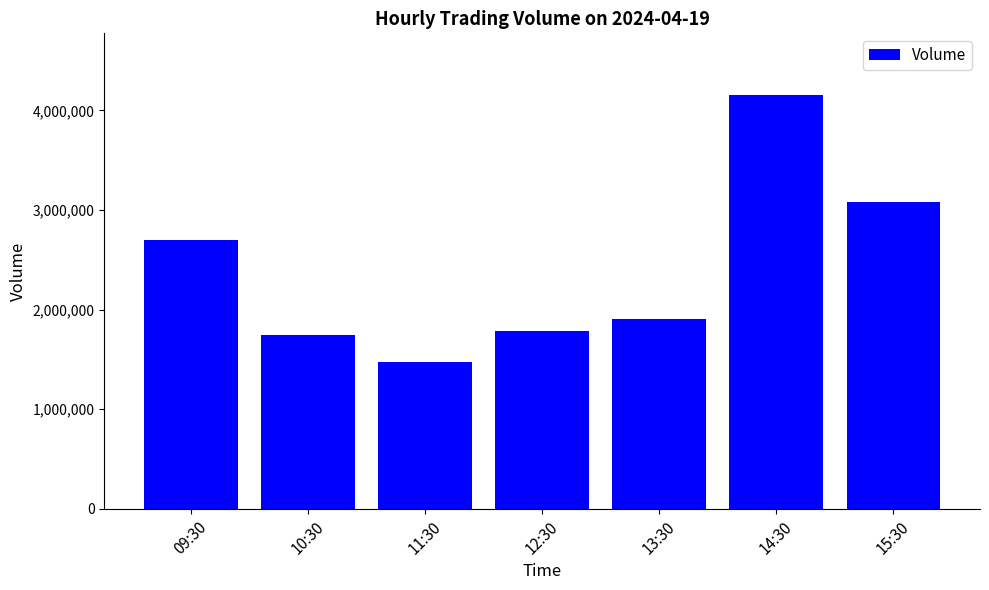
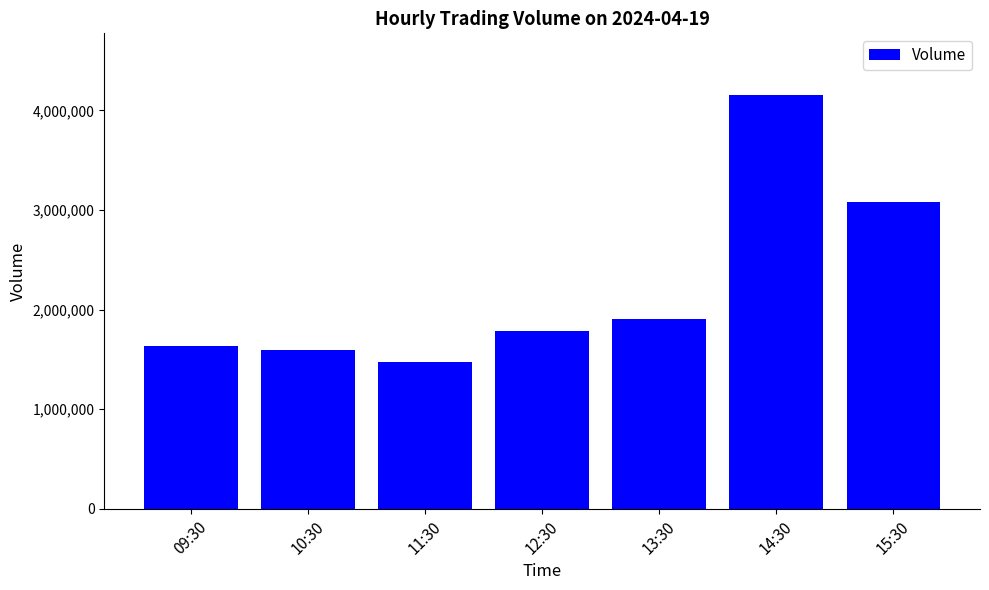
  {
-   "09:30": "2,700,000",
-   "10:30": "1,700,000",
+   "09:30": "1,600,000",
+   "10:30": "1,600,000",
    "11:30": "1,500,000",
    "12:30": "1,800,000",
    "13:30": "1,900,000",
    "14:30": "4,200,000",
    "15:30": "3,100,000"
  }
